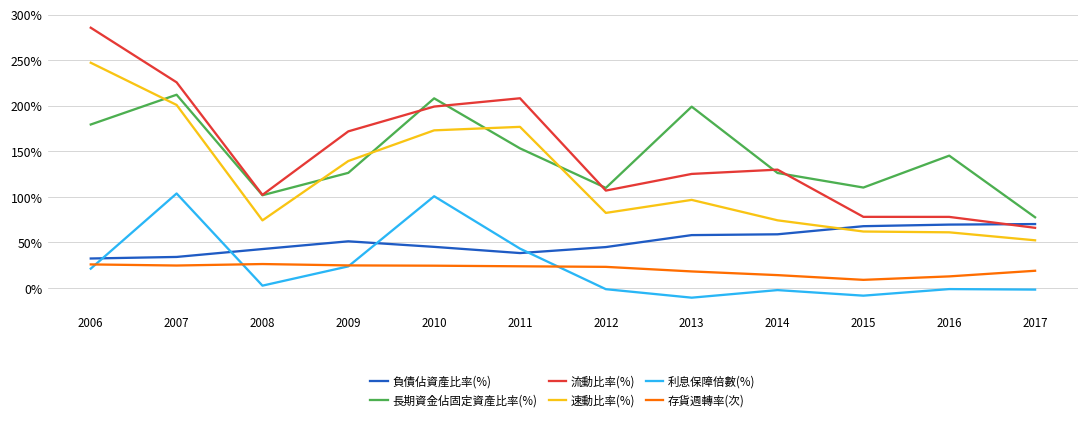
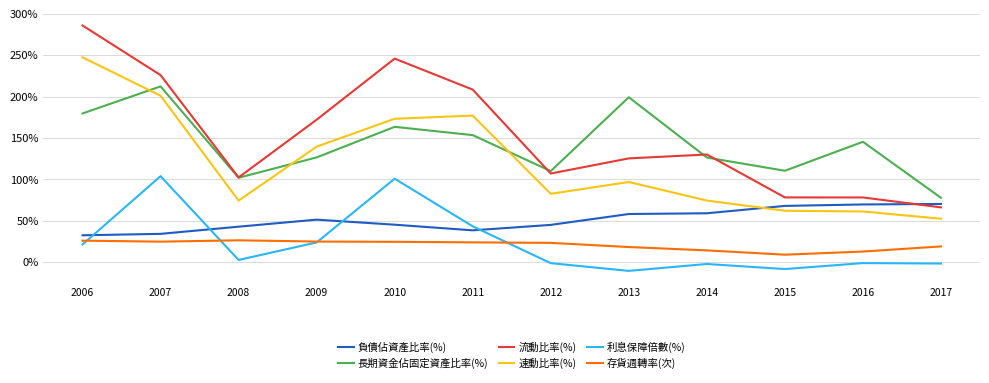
  {
    "負債佔資產比率(%)": {
      "2006": "30%",
      "2007": "30%",
      "2008": "40%",
      "2009": "50%",
      "2010": "50%",
      "2011": "40%",
      "2012": "40%",
      "2013": "60%",
      "2014": "60%",
      "2015": "70%",
      "2016": "70%",
      "2017": "70%"
    },
    "長期資金佔固定資產比率(%)": {
      "2006": "180%",
      "2007": "210%",
      "2009": "130%",
-     "2010": "210%",
+     "2010": "160%",
      "2011": "150%",
      "2013": "200%",
      "2014": "130%",
      "2015": "110%",
      "2016": "150%",
      "2017": "80%"
    },
    "流動比率(%)": {
      "2006": "290%",
      "2007": "230%",
      "2009": "170%",
-     "2010": "200%",
+     "2010": "250%",
      "2011": "210%",
      "2013": "130%",
      "2014": "130%",
      "2015": "80%",
      "2016": "80%",
      "2017": "70%"
    },
    "速動比率(%)": {
      "2006": "250%",
      "2007": "200%",
      "2008": "70%",
      "2009": "140%",
      "2010": "170%",
      "2011": "180%",
      "2012": "80%",
      "2013": "100%",
      "2014": "70%",
      "2015": "60%",
      "2016": "60%",
      "2017": "50%"
    },
    "利息保障倍數(%)": {
      "2006": "20%",
      "2007": "100%",
      "2008": "0%",
      "2010": "100%",
      "2011": "40%",
      "2012": "0%",
      "2013": "-10%",
      "2014": "0%",
      "2015": "-10%",
      "2016": "0%",
      "2017": "0%"
    },
    "存貨週轉率(次)": {
      "2006": "30%",
      "2007": "20%",
      "2008": "30%",
      "2010": "20%",
      "2011": "20%",
      "2012": "20%",
      "2013": "20%",
      "2014": "10%",
      "2015": "10%",
      "2016": "10%",
      "2017": "20%"
    }
  }
